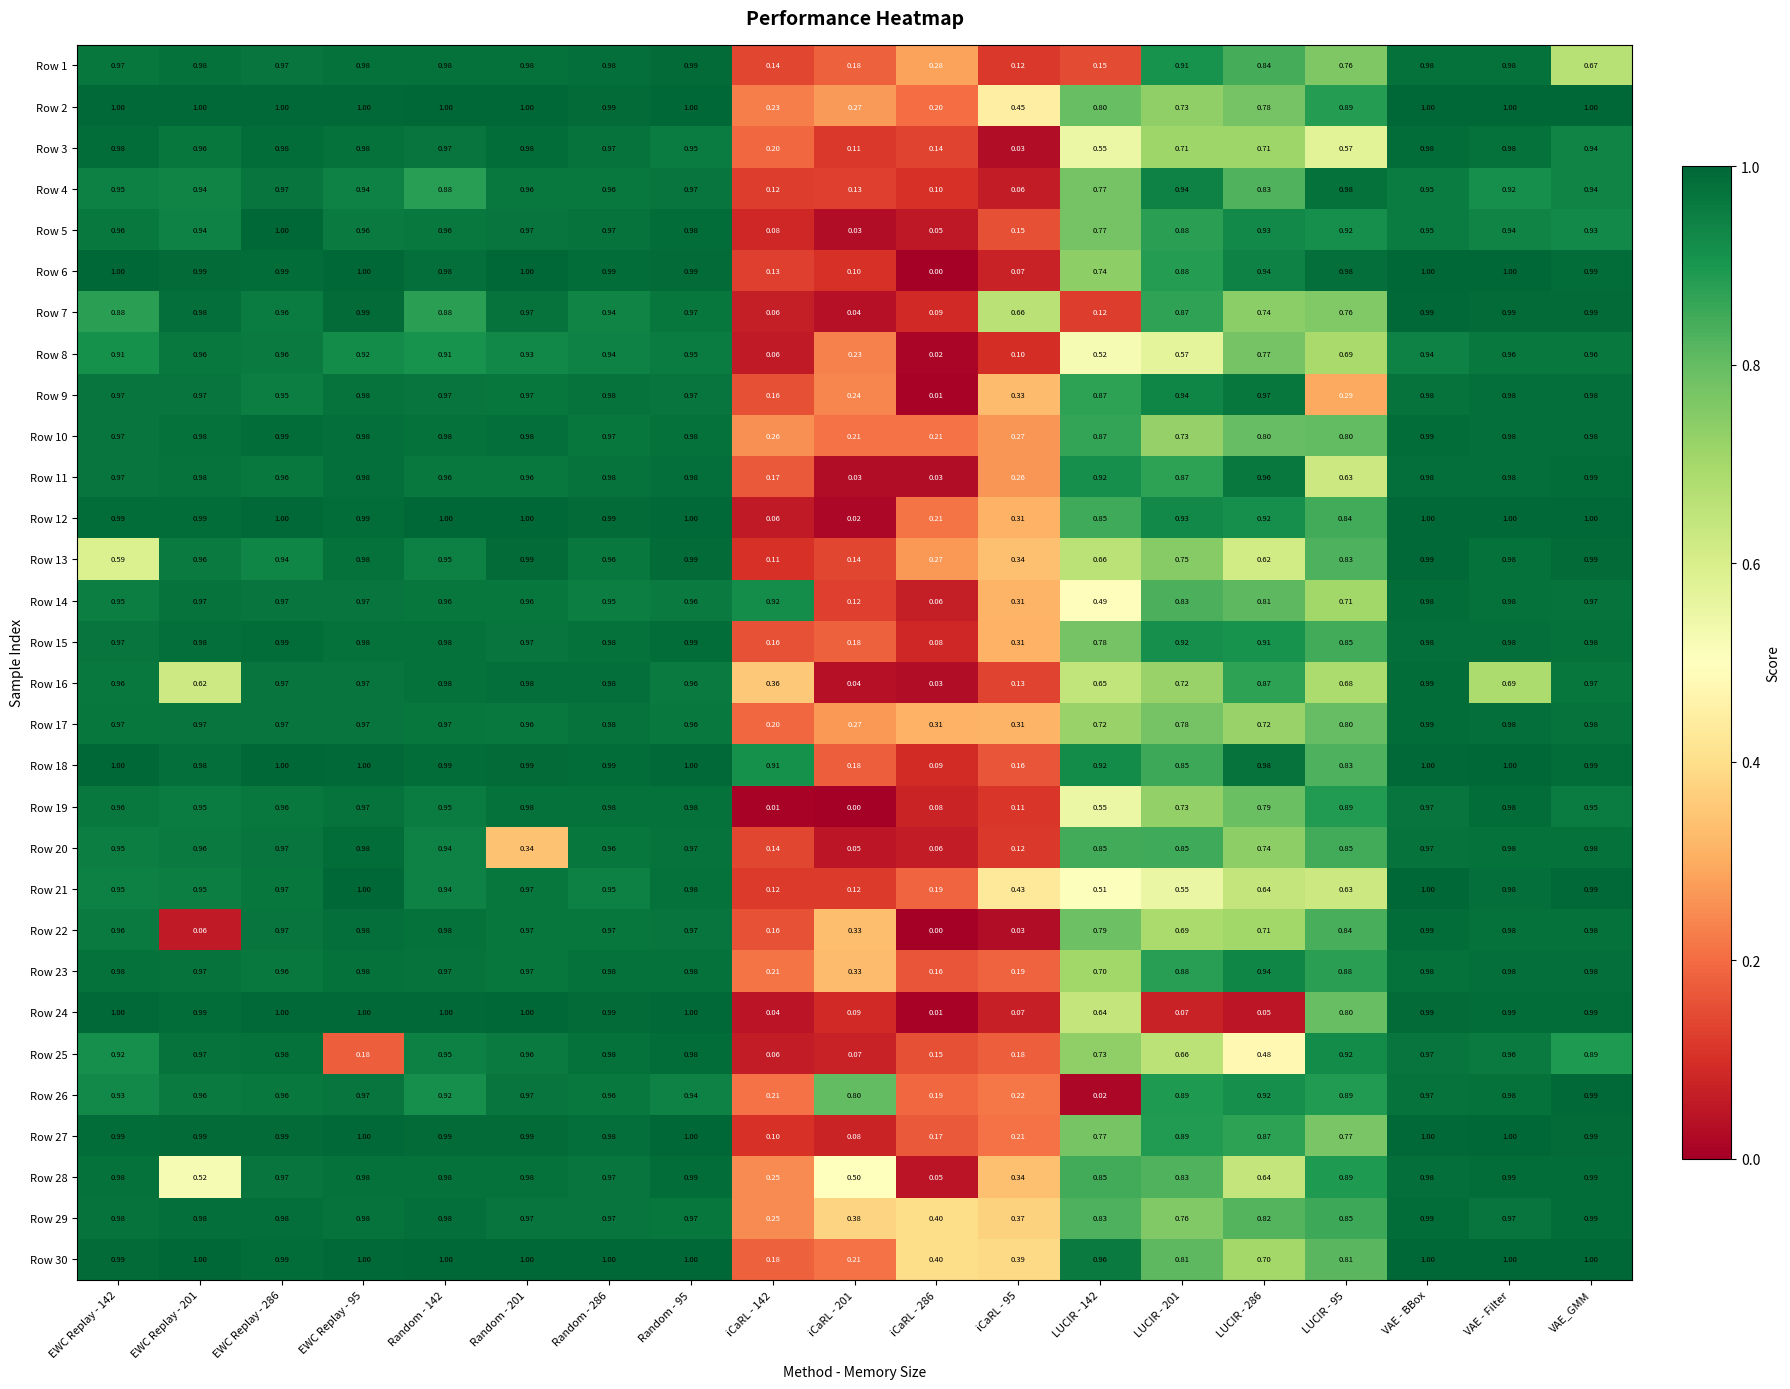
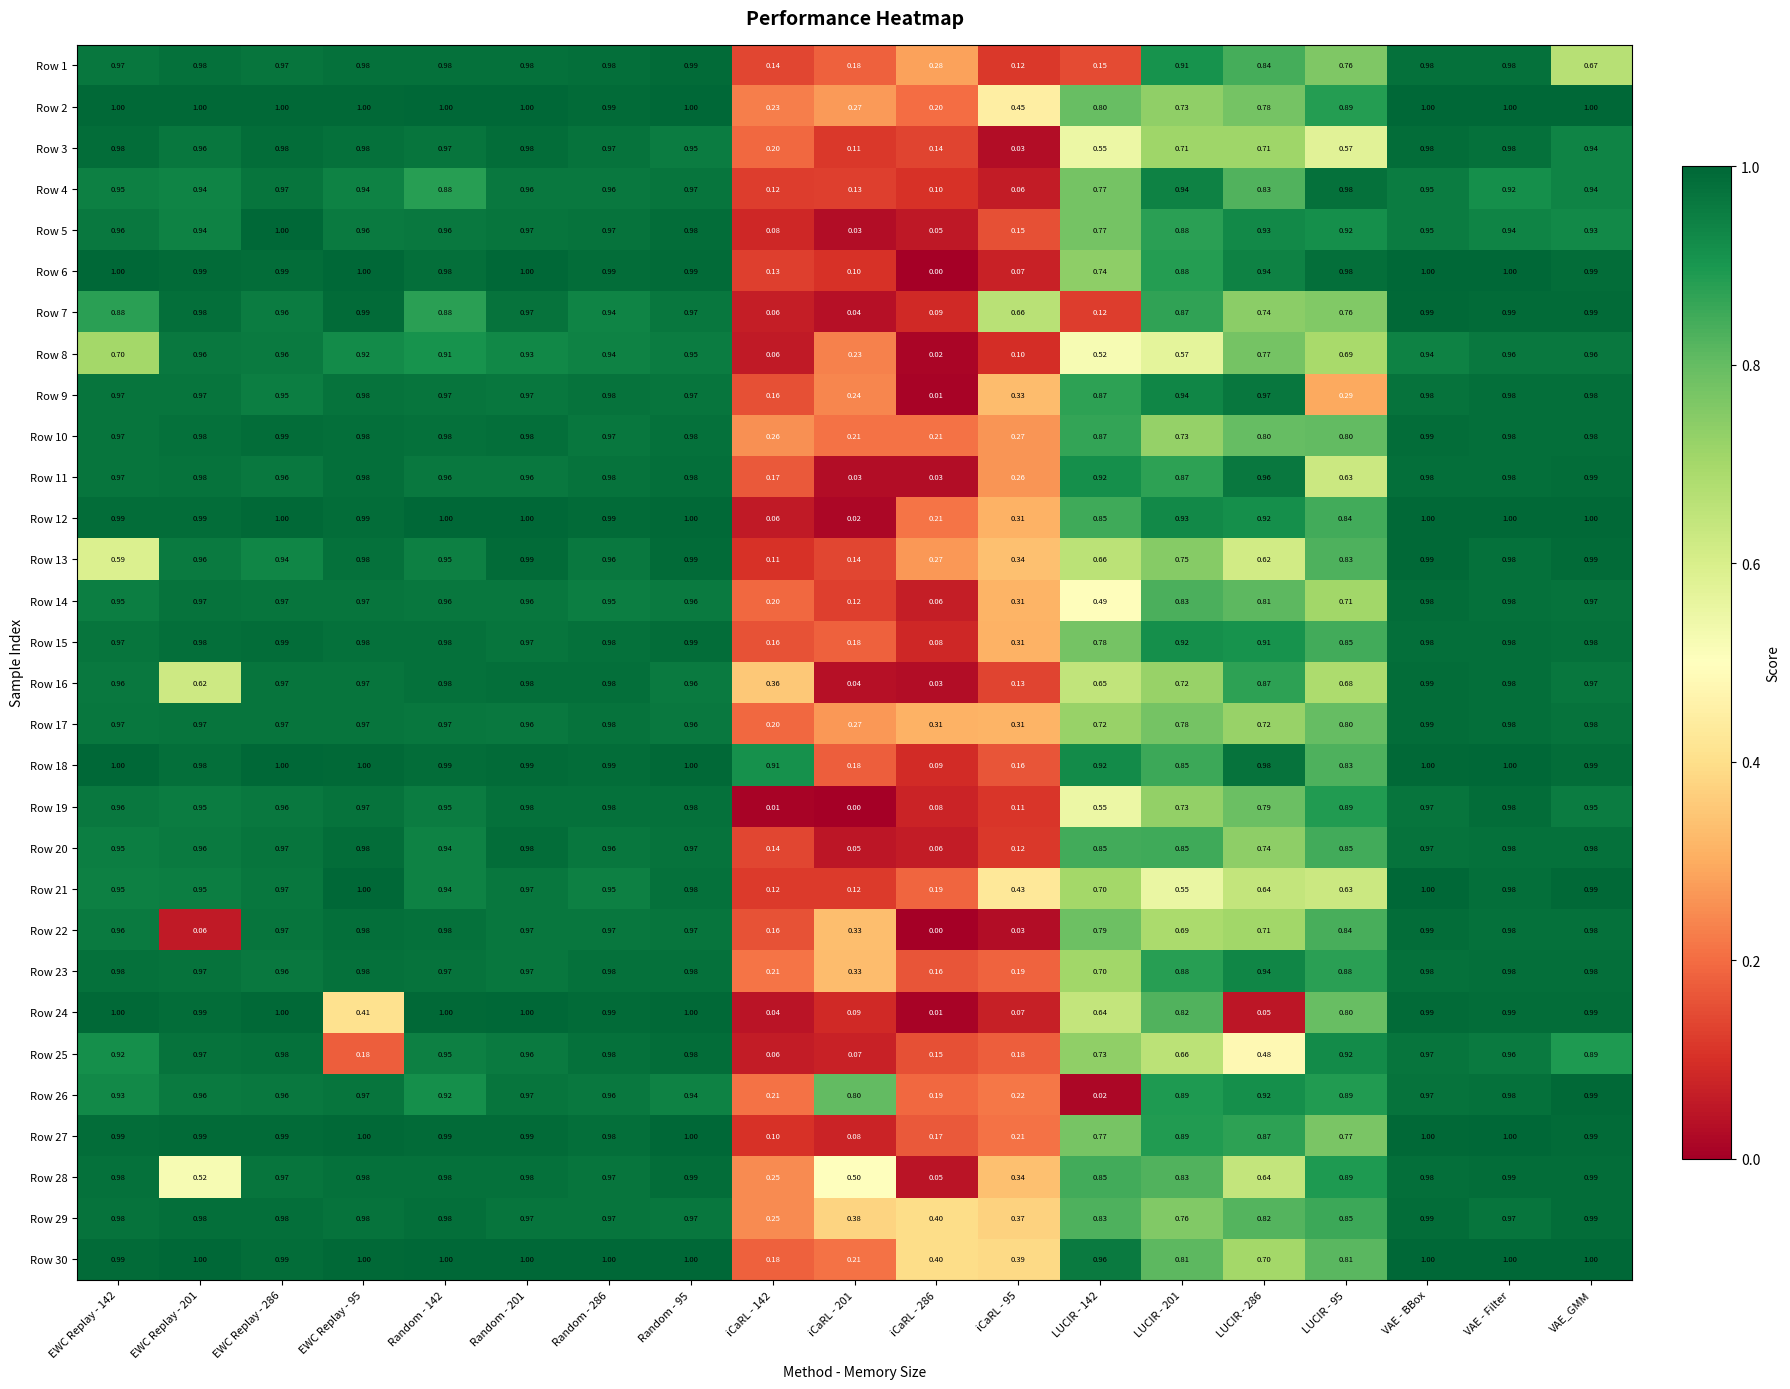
  {
    "Row 8": {
-     "EWC Replay - 142": 0.91,
+     "EWC Replay - 142": 0.70,
      "EWC Replay - 201": 0.96,
      "EWC Replay - 286": 0.96,
      "EWC Replay - 95": 0.92,
      "Random - 142": 0.91,
      "Random - 201": 0.93,
      "Random - 286": 0.94,
      "Random - 95": 0.95,
      "iCaRL - 142": 0.06,
      "iCaRL - 201": 0.23,
      "iCaRL - 286": 0.02,
      "iCaRL - 95": 0.10,
      "LUCIR - 142": 0.52,
      "LUCIR - 201": 0.57,
      "LUCIR - 286": 0.77,
      "LUCIR - 95": 0.69,
      "VAE - BBox": 0.94,
      "VAE - Filter": 0.96,
      "VAE_GMM": 0.96
    },
    "Row 14": {
      "EWC Replay - 142": 0.95,
      "EWC Replay - 201": 0.97,
      "EWC Replay - 286": 0.97,
      "EWC Replay - 95": 0.97,
      "Random - 142": 0.96,
      "Random - 201": 0.96,
      "Random - 286": 0.95,
      "Random - 95": 0.96,
-     "iCaRL - 142": 0.92,
+     "iCaRL - 142": 0.20,
      "iCaRL - 201": 0.12,
      "iCaRL - 286": 0.06,
      "iCaRL - 95": 0.31,
      "LUCIR - 142": 0.49,
      "LUCIR - 201": 0.83,
      "LUCIR - 286": 0.81,
      "LUCIR - 95": 0.71,
      "VAE - BBox": 0.98,
      "VAE - Filter": 0.98,
      "VAE_GMM": 0.97
    },
    "Row 16": {
      "EWC Replay - 142": 0.96,
      "EWC Replay - 201": 0.62,
      "EWC Replay - 286": 0.97,
      "EWC Replay - 95": 0.97,
      "Random - 142": 0.98,
      "Random - 201": 0.98,
      "Random - 286": 0.98,
      "Random - 95": 0.96,
      "iCaRL - 142": 0.36,
      "iCaRL - 201": 0.04,
      "iCaRL - 286": 0.03,
      "iCaRL - 95": 0.13,
      "LUCIR - 142": 0.65,
      "LUCIR - 201": 0.72,
      "LUCIR - 286": 0.87,
      "LUCIR - 95": 0.68,
      "VAE - BBox": 0.99,
-     "VAE - Filter": 0.69,
+     "VAE - Filter": 0.98,
      "VAE_GMM": 0.97
    },
    "Row 20": {
      "EWC Replay - 142": 0.95,
      "EWC Replay - 201": 0.96,
      "EWC Replay - 286": 0.97,
      "EWC Replay - 95": 0.98,
      "Random - 142": 0.94,
-     "Random - 201": 0.34,
+     "Random - 201": 0.98,
      "Random - 286": 0.96,
      "Random - 95": 0.97,
      "iCaRL - 142": 0.14,
      "iCaRL - 201": 0.05,
      "iCaRL - 286": 0.06,
      "iCaRL - 95": 0.12,
      "LUCIR - 142": 0.85,
      "LUCIR - 201": 0.85,
      "LUCIR - 286": 0.74,
      "LUCIR - 95": 0.85,
      "VAE - BBox": 0.97,
      "VAE - Filter": 0.98,
      "VAE_GMM": 0.98
    },
    "Row 21": {
      "EWC Replay - 142": 0.95,
      "EWC Replay - 201": 0.95,
      "EWC Replay - 286": 0.97,
      "EWC Replay - 95": 1.00,
      "Random - 142": 0.94,
      "Random - 201": 0.97,
      "Random - 286": 0.95,
      "Random - 95": 0.98,
      "iCaRL - 142": 0.12,
      "iCaRL - 201": 0.12,
      "iCaRL - 286": 0.19,
      "iCaRL - 95": 0.43,
-     "LUCIR - 142": 0.51,
+     "LUCIR - 142": 0.70,
      "LUCIR - 201": 0.55,
      "LUCIR - 286": 0.64,
      "LUCIR - 95": 0.63,
      "VAE - BBox": 1.00,
      "VAE - Filter": 0.98,
      "VAE_GMM": 0.99
    },
    "Row 24": {
      "EWC Replay - 142": 1.00,
      "EWC Replay - 201": 0.99,
      "EWC Replay - 286": 1.00,
-     "EWC Replay - 95": 1.00,
+     "EWC Replay - 95": 0.41,
      "Random - 142": 1.00,
      "Random - 201": 1.00,
      "Random - 286": 0.99,
      "Random - 95": 1.00,
      "iCaRL - 142": 0.04,
      "iCaRL - 201": 0.09,
      "iCaRL - 286": 0.01,
      "iCaRL - 95": 0.07,
      "LUCIR - 142": 0.64,
-     "LUCIR - 201": 0.07,
+     "LUCIR - 201": 0.82,
      "LUCIR - 286": 0.05,
      "LUCIR - 95": 0.80,
      "VAE - BBox": 0.99,
      "VAE - Filter": 0.99,
      "VAE_GMM": 0.99
    }
  }
